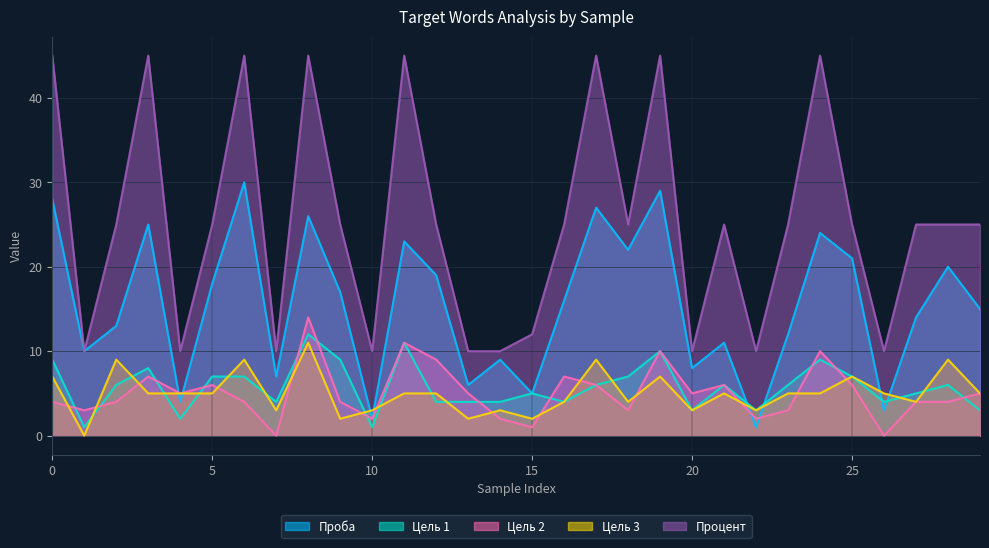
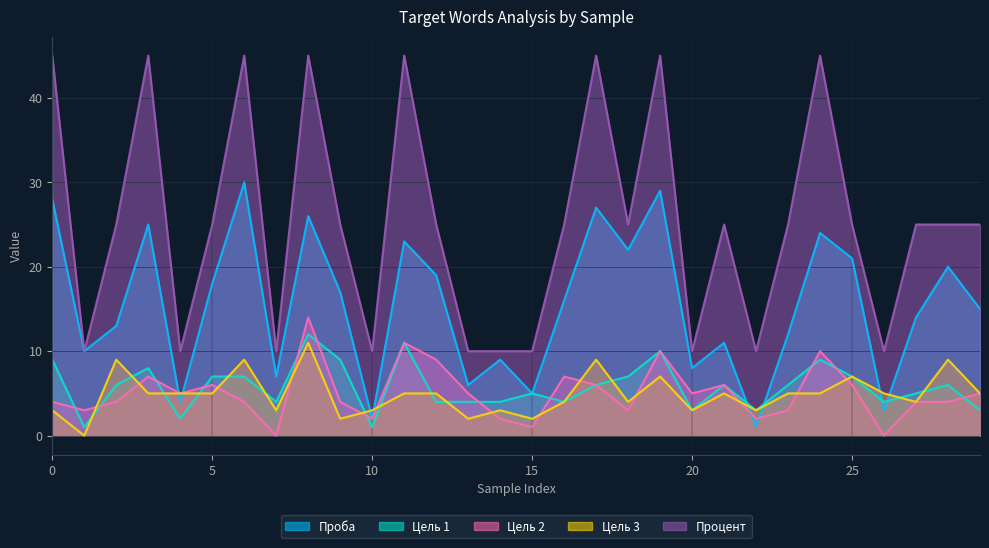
  {
    "Цель 2": {
      "0": 4,
      "5": 6,
      "15": 1,
      "20": 5,
      "25": 6
    },
    "Цель 3": {
-     "0": 7,
+     "0": 3,
      "5": 5,
      "10": 3,
      "15": 2
    },
    "Процент": {
      "0": 45,
      "5": 25,
      "10": 10,
-     "15": 12,
+     "15": 10,
      "20": 10,
      "25": 25
    }
  }
